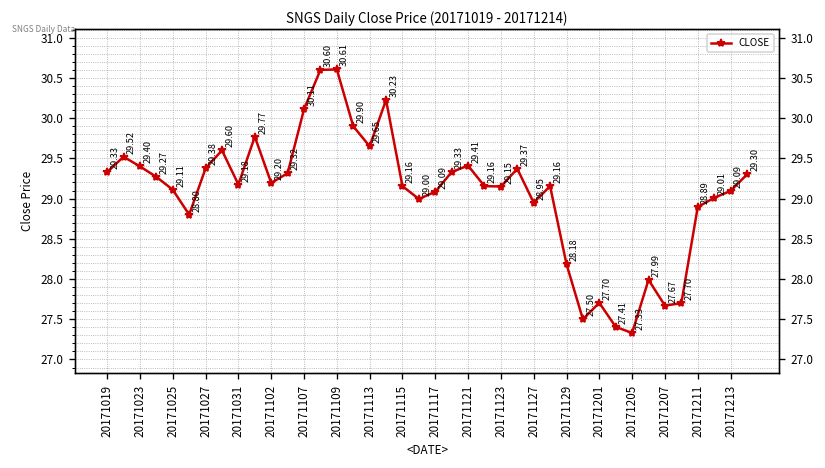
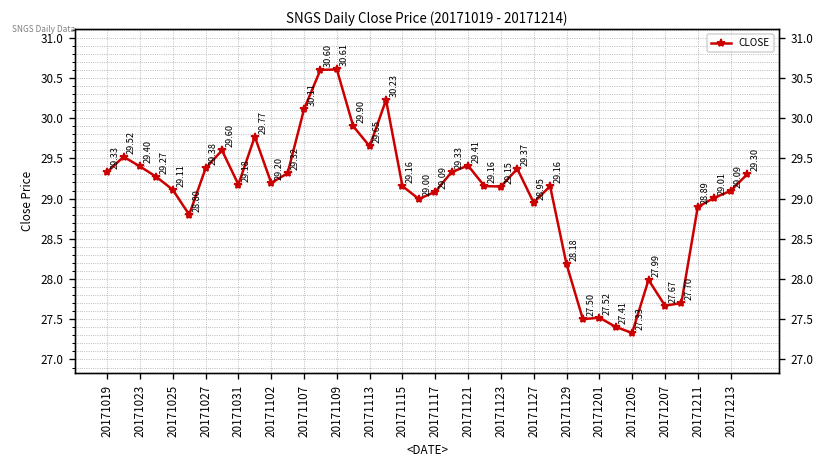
  {
    "20171019": 29.33,
    "20171023": 29.40,
    "20171025": 29.11,
    "20171027": 29.38,
    "20171031": 29.18,
    "20171102": 29.20,
    "20171107": 30.11,
    "20171109": 30.60,
    "20171113": 29.65,
    "20171115": 29.16,
    "20171117": 29.09,
    "20171121": 29.41,
    "20171123": 29.15,
    "20171127": 28.95,
    "20171129": 28.18,
-   "20171201": 27.70,
+   "20171201": 27.52,
    "20171205": 27.33,
    "20171207": 27.67,
    "20171211": 28.89,
    "20171213": 29.09
  }
